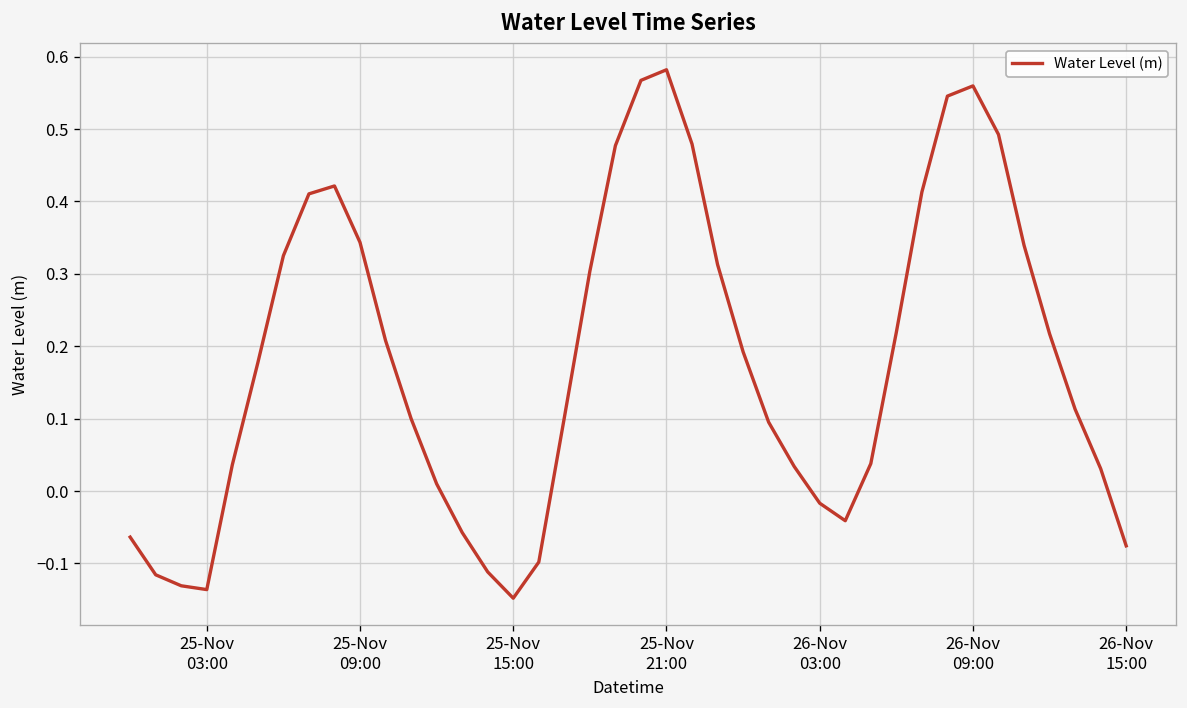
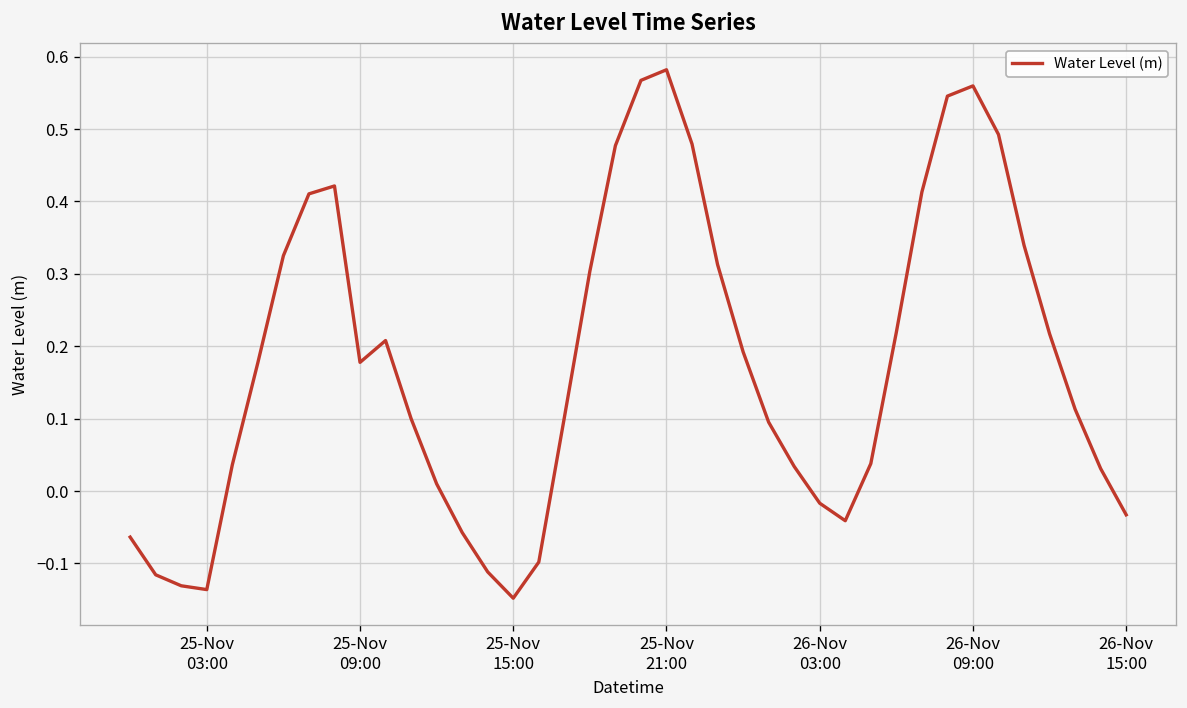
  {
    "25-Nov 03:00": -0.14,
-   "25-Nov 09:00": 0.34,
+   "25-Nov 09:00": 0.18,
    "25-Nov 15:00": -0.15,
    "25-Nov 21:00": 0.58,
    "26-Nov 03:00": -0.02,
    "26-Nov 09:00": 0.56,
-   "26-Nov 15:00": -0.08
+   "26-Nov 15:00": -0.03
  }
